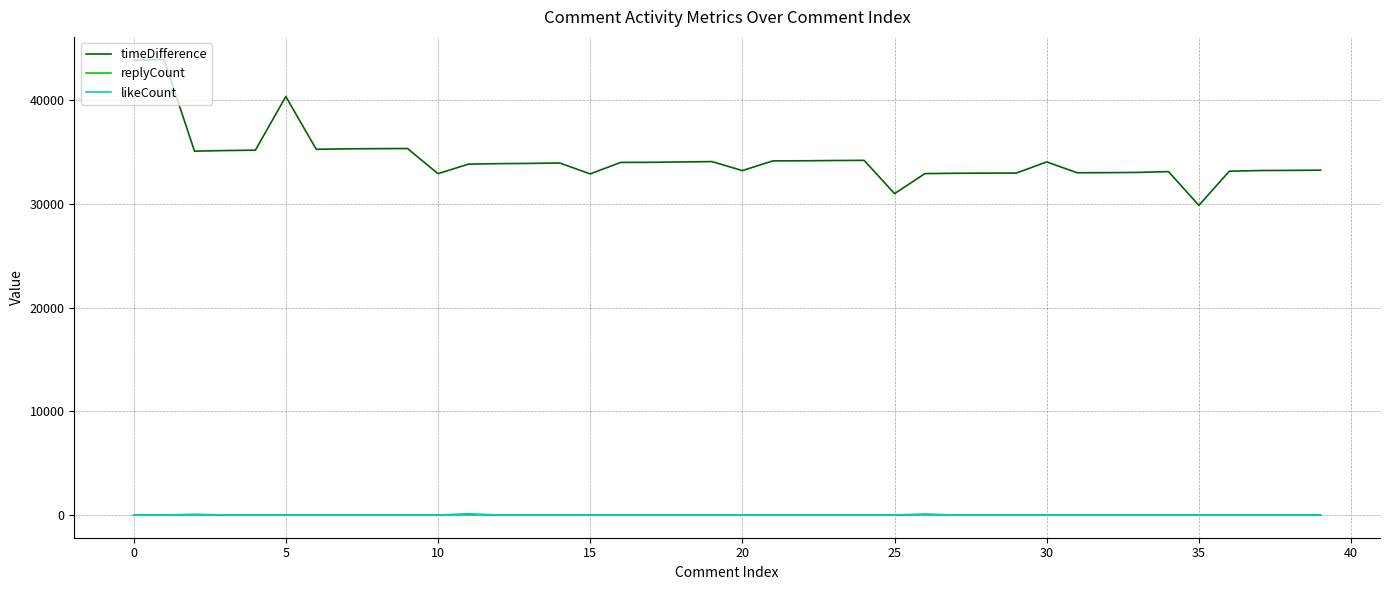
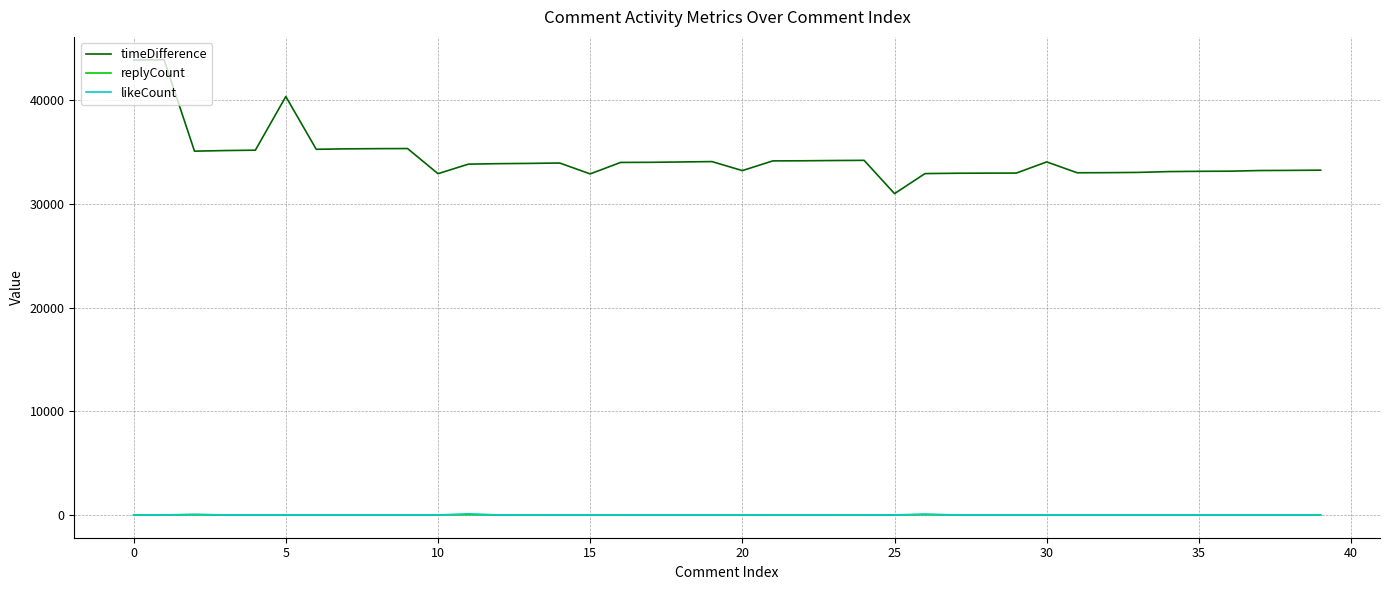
  {
    "timeDifference": {
      "5": 40400,
      "10": 32900,
      "15": 32900,
      "20": 33200,
      "25": 31000,
      "30": 34000,
-     "35": 29900
+     "35": 33100
    }
  }
